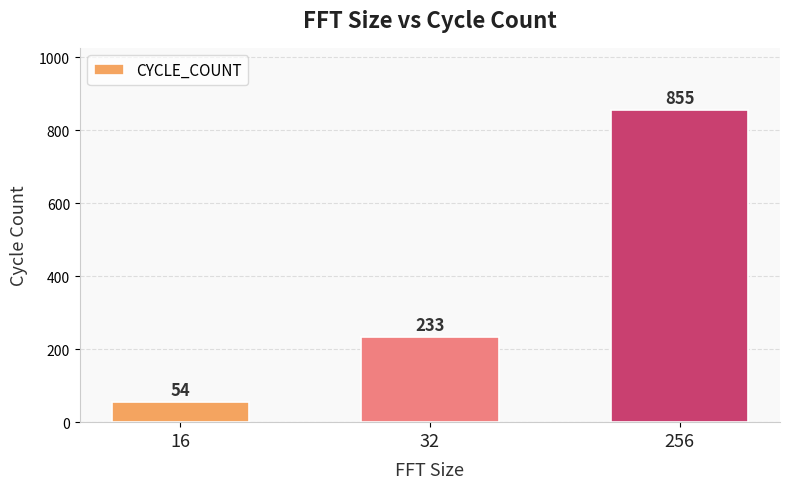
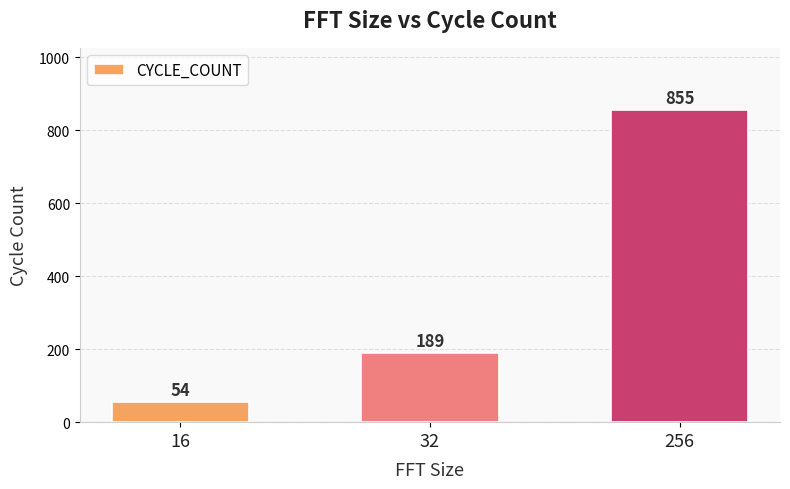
  {
    "16": 54,
-   "32": 233,
+   "32": 189,
    "256": 855
  }
